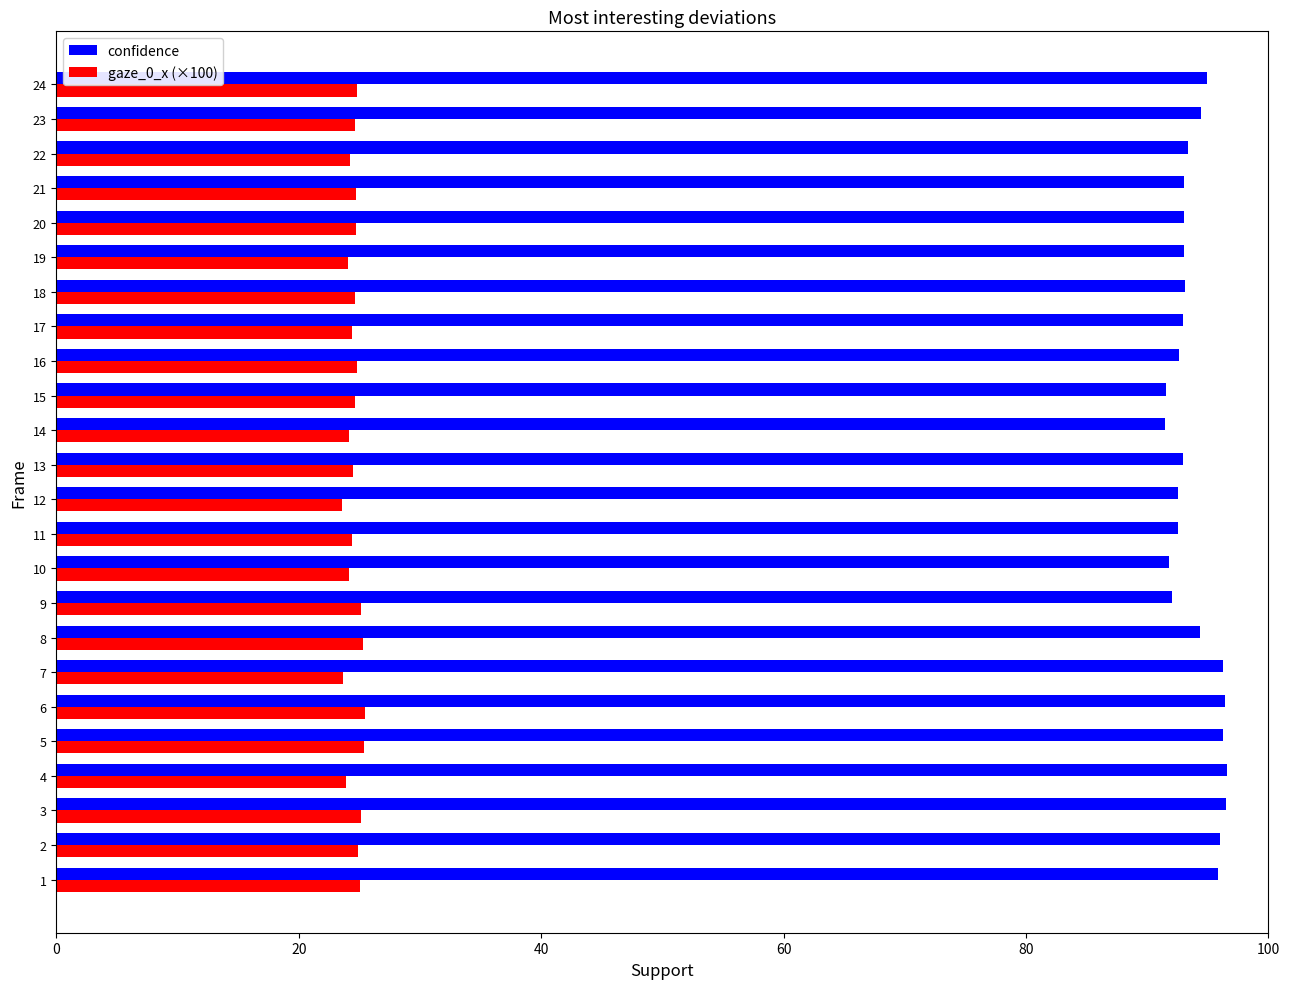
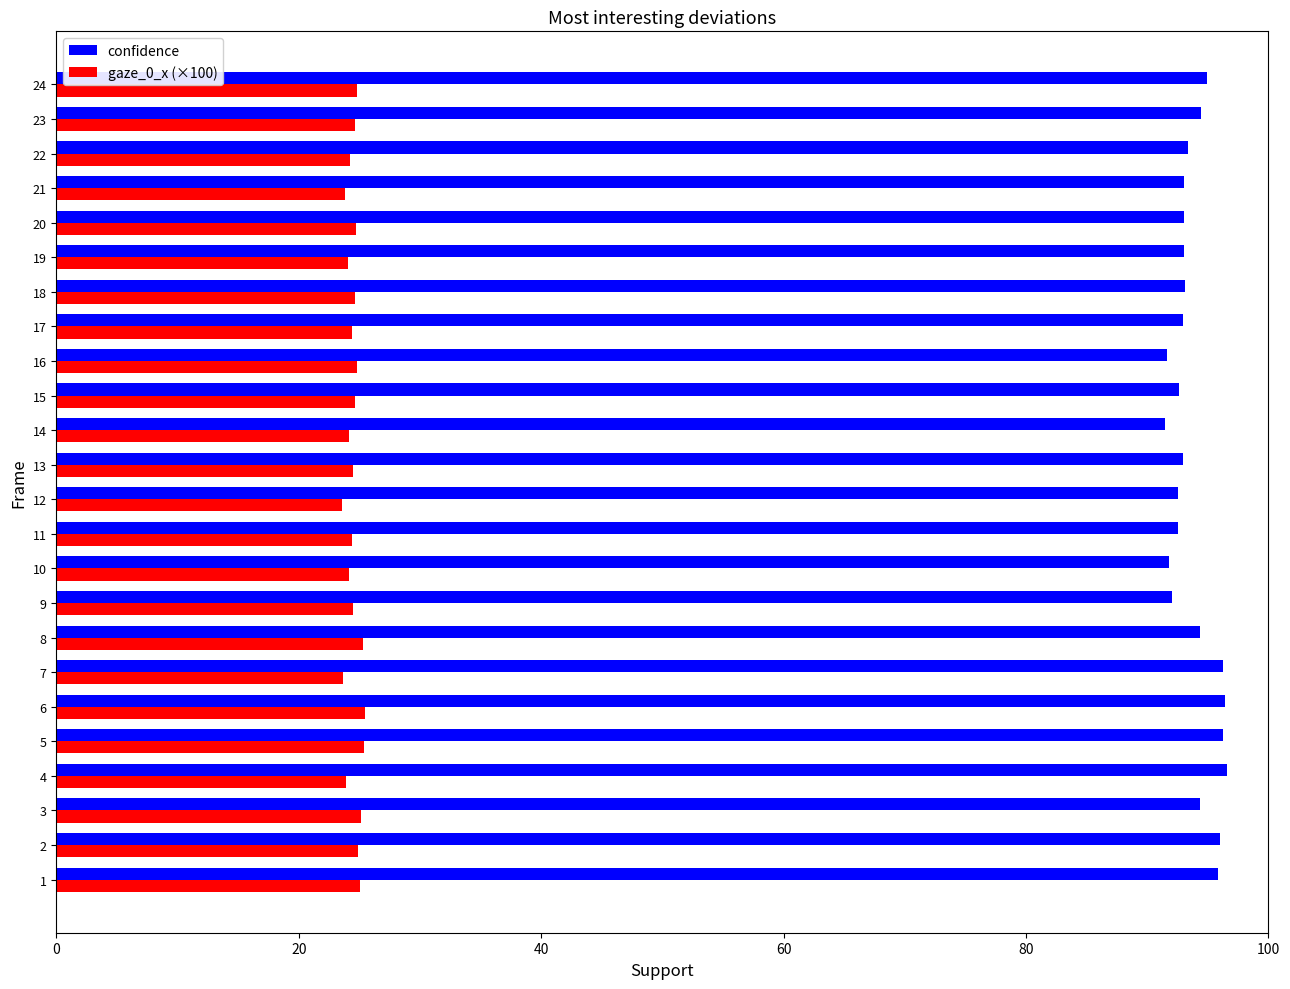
  {
    "confidence": {
      "24": 95.0,
      "23": 94.4,
      "22": 93.3,
      "21": 93.0,
      "20": 93.0,
      "19": 93.0,
      "18": 93.1,
      "17": 93.0,
-     "16": 92.6,
-     "15": 91.6,
+     "16": 91.6,
+     "15": 92.6,
      "14": 91.5,
      "13": 93.0,
      "12": 92.5,
      "11": 92.5,
      "10": 91.8,
      "9": 92.0,
      "8": 94.4,
      "7": 96.3,
      "6": 96.4,
      "5": 96.3,
      "4": 96.6,
-     "3": 96.5,
+     "3": 94.4,
      "2": 96.0,
      "1": 95.9
    },
    "gaze_0_x (×100)": {
      "24": 24.8,
      "23": 24.6,
      "22": 24.2,
-     "21": 24.7,
+     "21": 23.8,
      "20": 24.7,
      "19": 24.1,
      "18": 24.6,
      "17": 24.4,
      "16": 24.8,
      "15": 24.7,
      "14": 24.2,
      "13": 24.5,
      "12": 23.5,
      "11": 24.4,
      "10": 24.2,
-     "9": 25.2,
+     "9": 24.5,
      "8": 25.3,
      "7": 23.6,
      "6": 25.5,
      "5": 25.4,
      "4": 23.9,
      "3": 25.2,
      "2": 24.9,
      "1": 25.0
    }
  }
